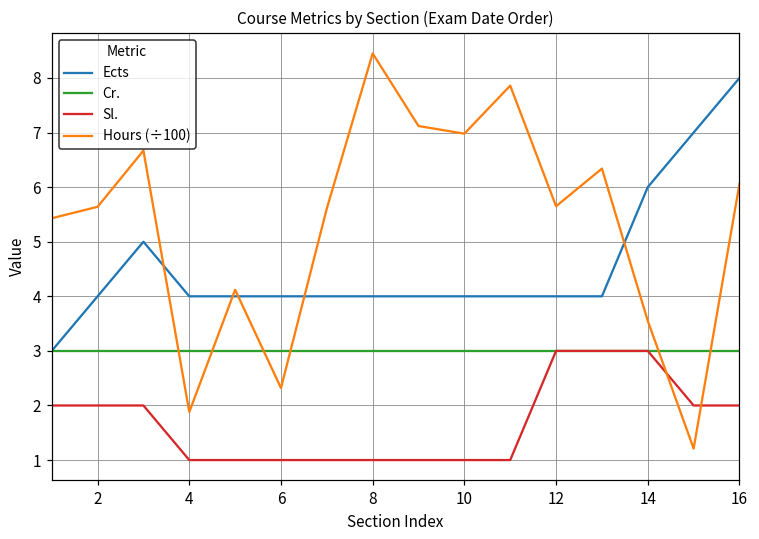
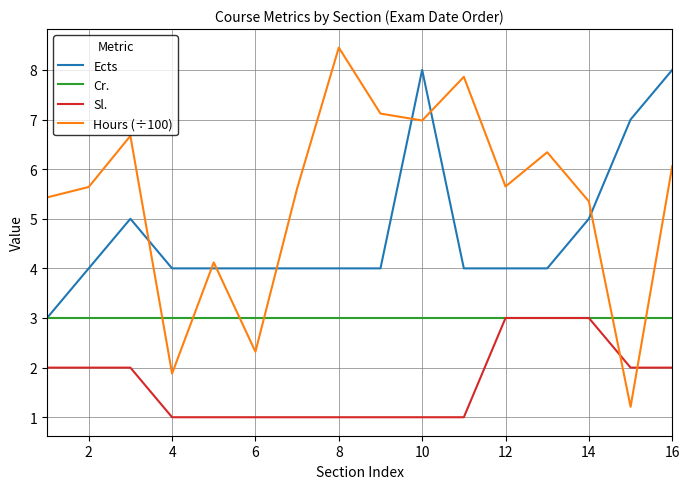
  {
    "Ects": {
      "2": 4,
      "4": 4,
      "6": 4,
      "8": 4,
-     "10": 4,
+     "10": 8,
      "12": 4,
-     "14": 6,
+     "14": 5,
      "16": 8
    },
    "Cr.": {
      "2": 3.0,
      "4": 3.0,
      "6": 3.0,
      "8": 3.0,
      "10": 3.0,
      "16": 3.0
    },
    "Sl.": {
      "2": 2.0,
      "4": 1.0,
      "6": 1.0,
      "8": 1.0,
      "10": 1.0,
      "16": 2.0
    },
    "Hours (÷100)": {
      "2": 5.6,
      "4": 1.9,
      "6": 2.3,
      "8": 8.5,
      "10": 7.0,
      "12": 5.7,
-     "14": 3.6,
+     "14": 5.4,
      "16": 6.1
    }
  }
